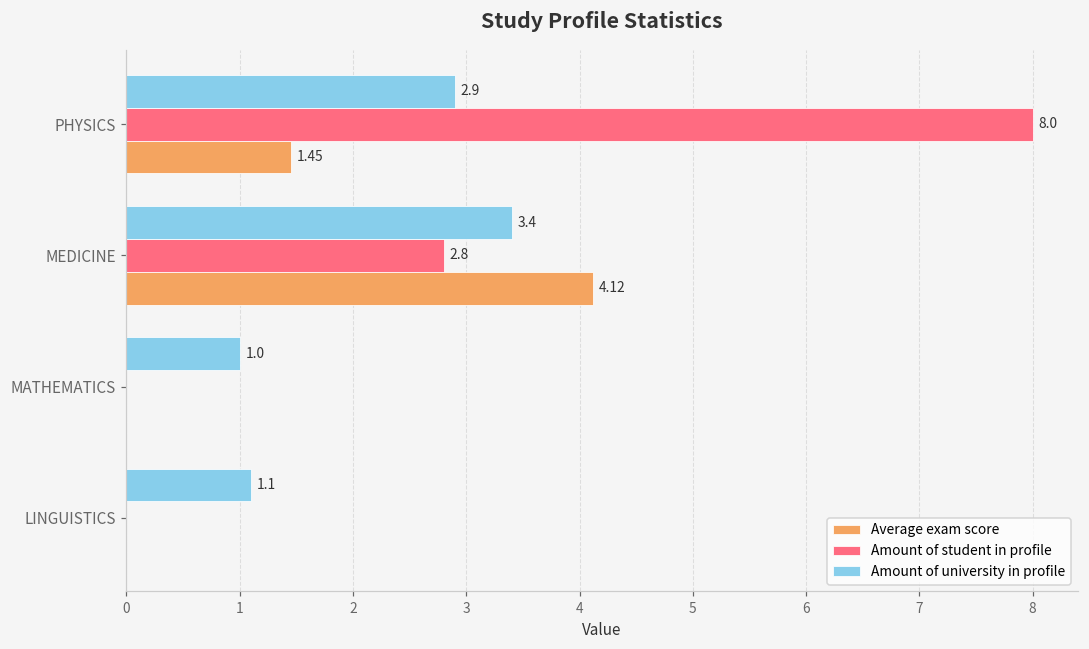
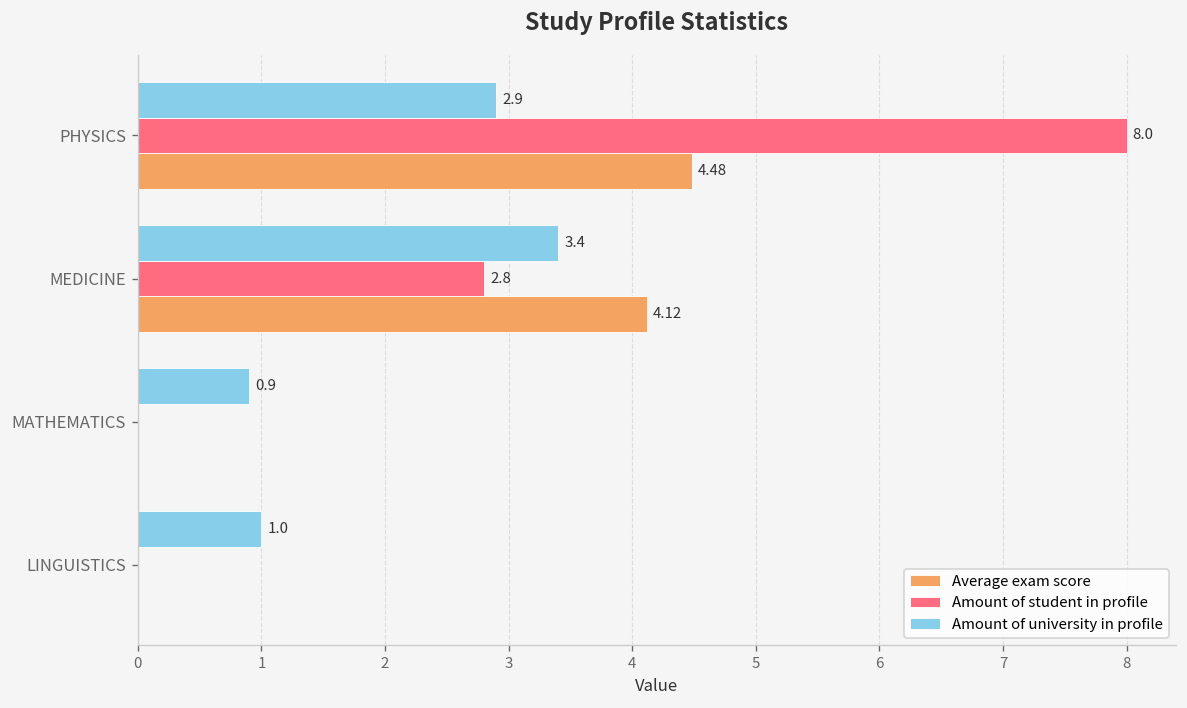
  {
    "Average exam score": {
-     "PHYSICS": 1.45,
+     "PHYSICS": 4.48,
      "MEDICINE": 4.12
    },
    "Amount of student in profile": {
      "PHYSICS": 8.0,
      "MEDICINE": 2.8
    },
    "Amount of university in profile": {
      "PHYSICS": 2.9,
      "MEDICINE": 3.4,
-     "MATHEMATICS": 1.0,
-     "LINGUISTICS": 1.1
+     "MATHEMATICS": 0.9,
+     "LINGUISTICS": 1.0
    }
  }
